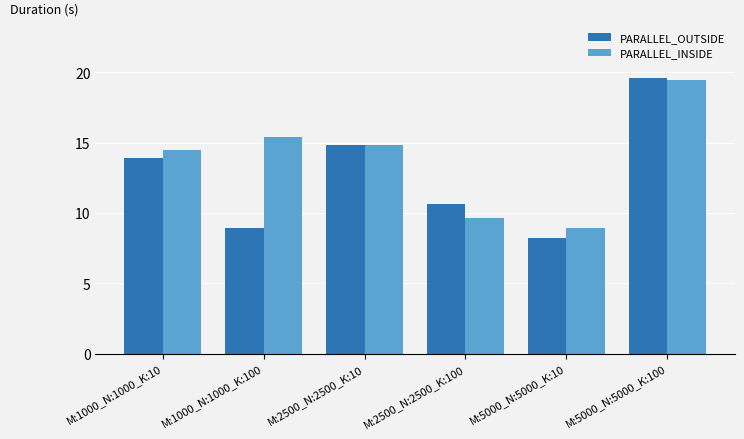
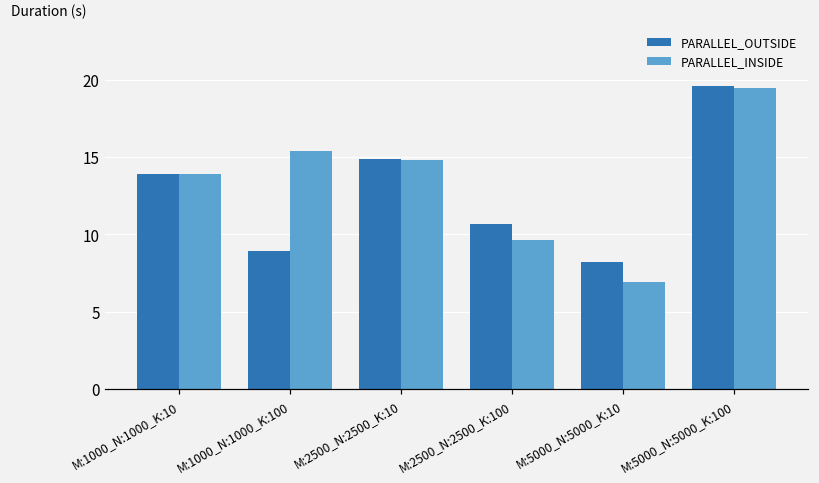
  {
    "PARALLEL_OUTSIDE": {
      "M:1000_N:1000_K:10": 13.9,
      "M:1000_N:1000_K:100": 8.9,
      "M:2500_N:2500_K:10": 14.8,
      "M:2500_N:2500_K:100": 10.7,
      "M:5000_N:5000_K:10": 8.2,
      "M:5000_N:5000_K:100": 19.6
    },
    "PARALLEL_INSIDE": {
-     "M:1000_N:1000_K:10": 14.5,
+     "M:1000_N:1000_K:10": 13.9,
      "M:1000_N:1000_K:100": 15.4,
      "M:2500_N:2500_K:10": 14.8,
      "M:2500_N:2500_K:100": 9.6,
-     "M:5000_N:5000_K:10": 8.9,
+     "M:5000_N:5000_K:10": 6.9,
      "M:5000_N:5000_K:100": 19.4
    }
  }
